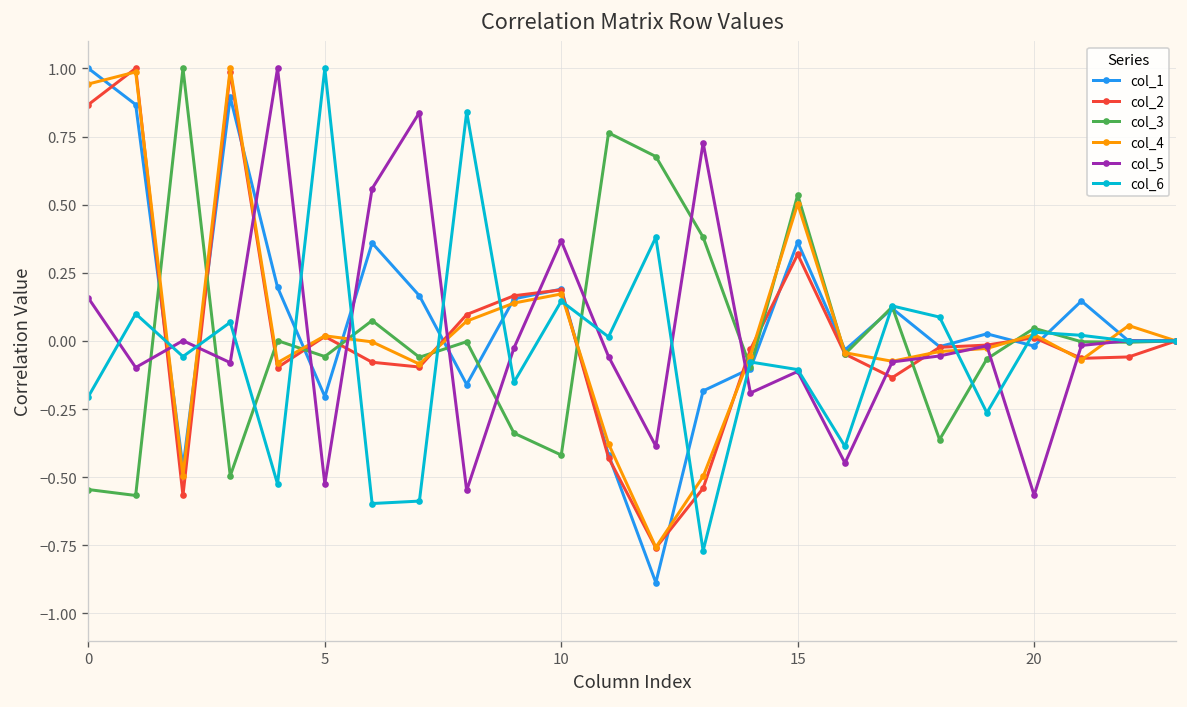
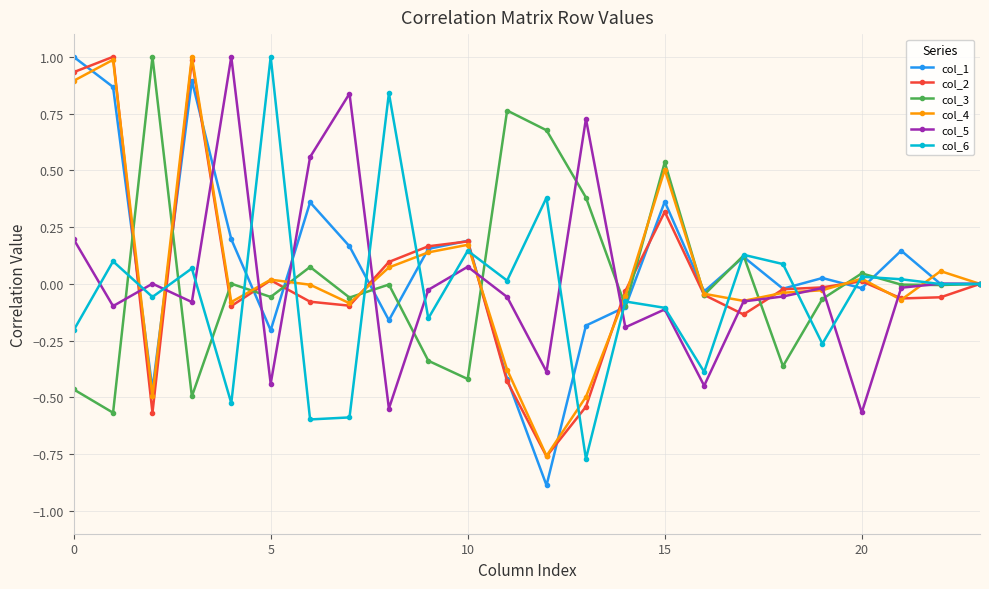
  {
    "col_2": {
-     "0": 0.87,
+     "0": 0.93,
      "15": 0.32
    },
    "col_3": {
-     "0": -0.55,
+     "0": -0.46,
      "5": -0.06,
      "10": -0.42,
      "15": 0.54,
      "20": 0.05
    },
    "col_4": {
-     "0": 0.94,
+     "0": 0.89,
      "10": 0.17,
      "15": 0.50
    },
    "col_5": {
-     "0": 0.16,
-     "5": -0.52,
-     "10": 0.37,
+     "0": 0.20,
+     "5": -0.44,
+     "10": 0.08,
      "20": -0.57
    }
  }
